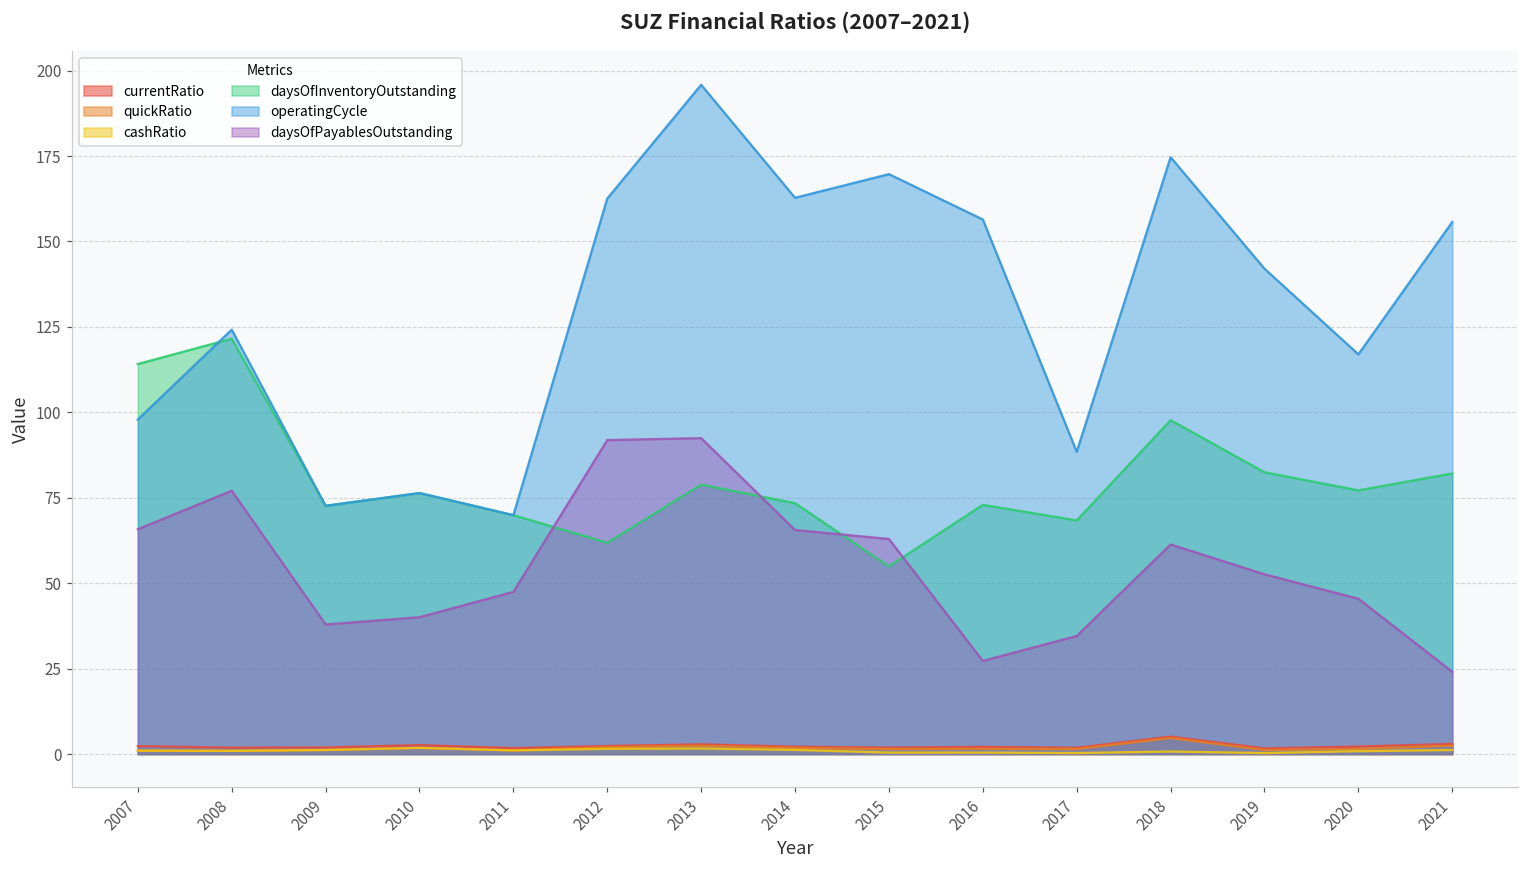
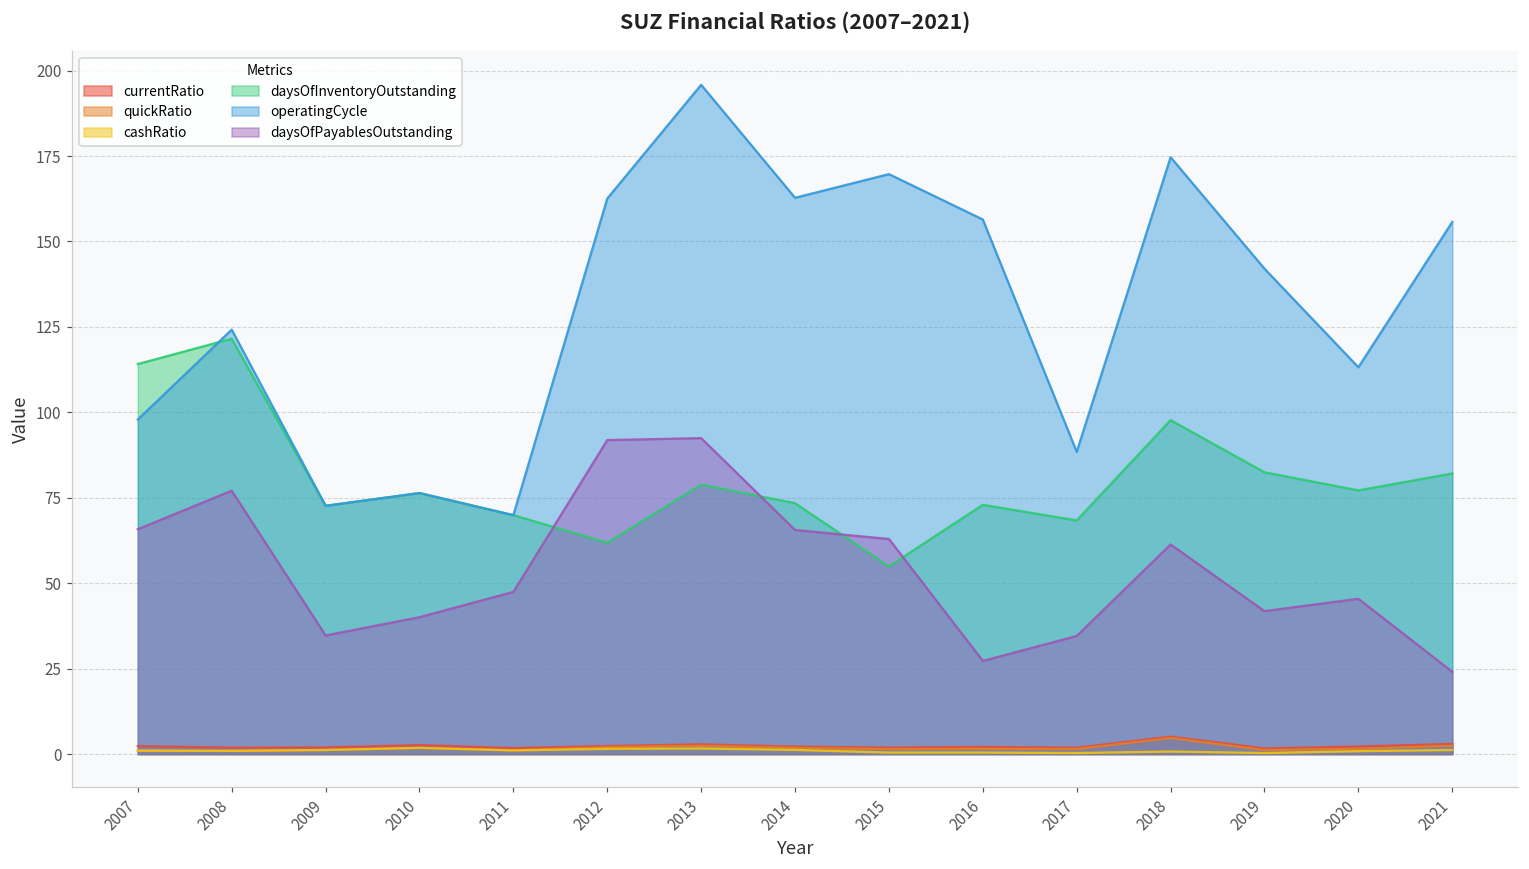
  {
    "daysOfInventoryOutstanding": {
      "2007": 114,
      "2008": 122,
      "2012": 62,
      "2013": 79,
      "2014": 73,
      "2015": 55,
      "2016": 73,
      "2017": 68,
      "2018": 98,
      "2019": 82,
      "2020": 77,
      "2021": 82
    },
    "operatingCycle": {
      "2007": 98,
      "2008": 124,
      "2012": 163,
      "2013": 196,
      "2014": 163,
      "2015": 170,
      "2016": 156,
      "2017": 88,
      "2018": 175,
      "2019": 142,
-     "2020": 117,
+     "2020": 113,
      "2021": 156
    },
    "daysOfPayablesOutstanding": {
      "2007": 66,
      "2008": 77,
-     "2009": 38,
+     "2009": 35,
      "2010": 40,
      "2011": 47,
      "2012": 92,
      "2013": 92,
      "2014": 66,
      "2015": 63,
      "2016": 27,
      "2017": 35,
      "2018": 61,
-     "2019": 53,
+     "2019": 42,
      "2020": 45,
      "2021": 24
    }
  }
